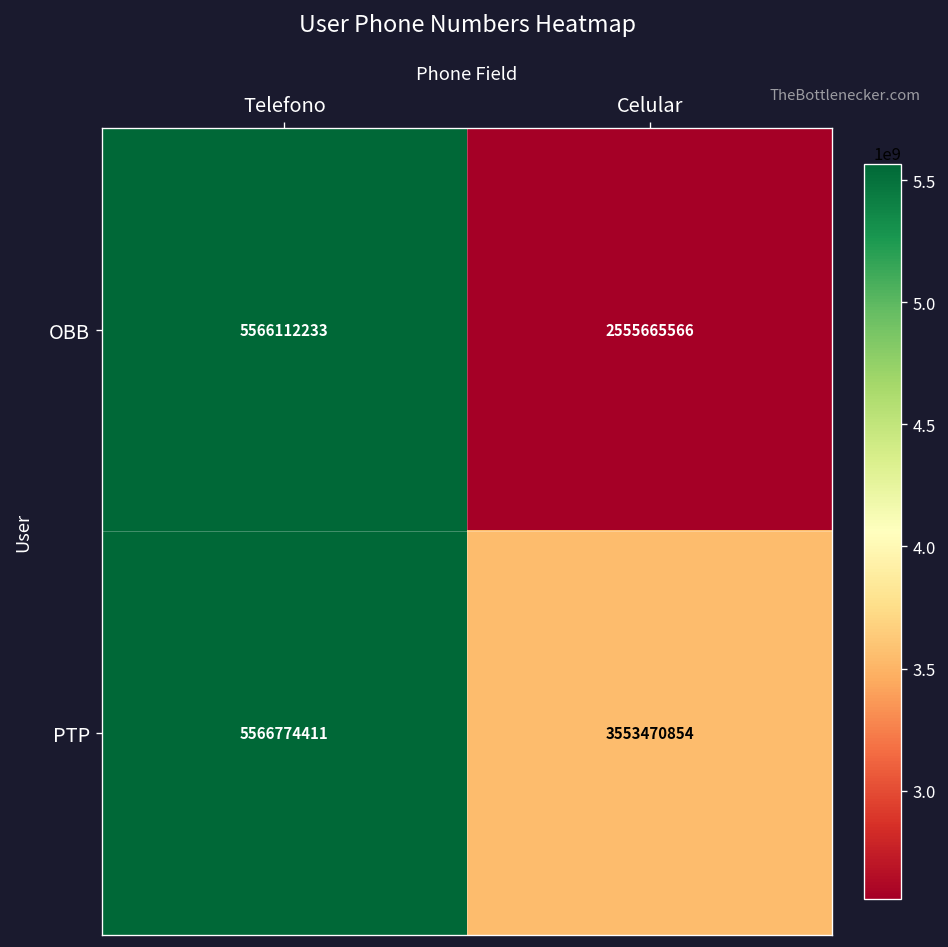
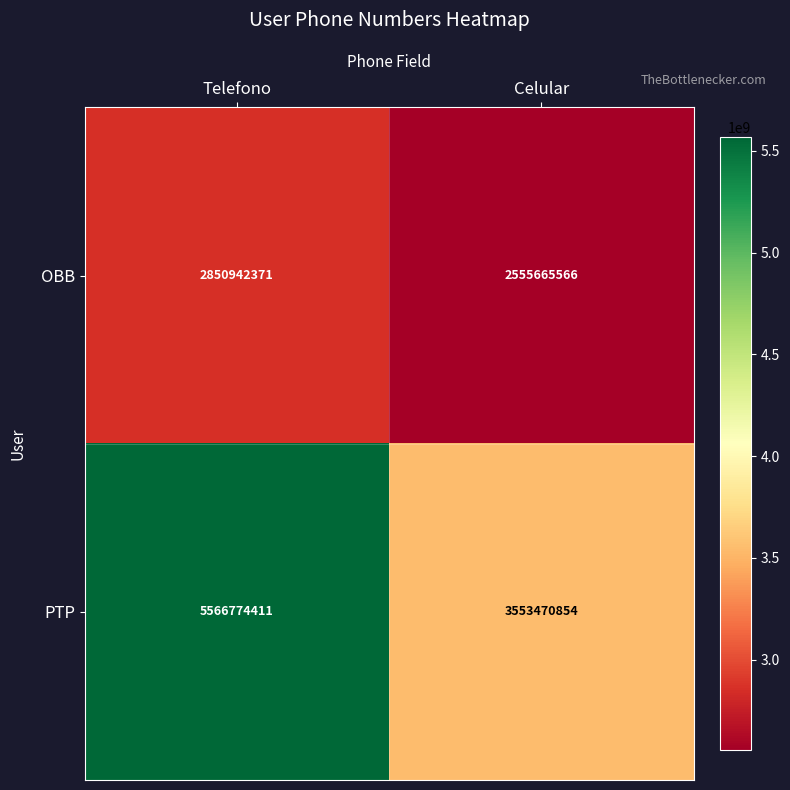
  {
    "OBB": {
-     "Telefono": 5566112233,
+     "Telefono": 2850942371,
      "Celular": 2555665566
    },
    "PTP": {
      "Telefono": 5566774411,
      "Celular": 3553470854
    }
  }
